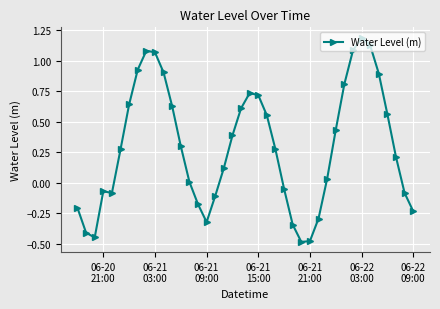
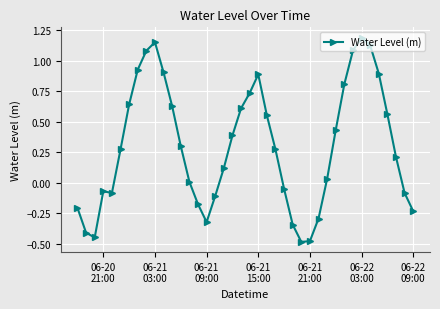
  {
    "06-20 21:00": -0.07,
-   "06-21 03:00": 1.07,
+   "06-21 03:00": 1.15,
    "06-21 09:00": -0.32,
-   "06-21 15:00": 0.72,
+   "06-21 15:00": 0.89,
    "06-21 21:00": -0.48,
    "06-22 09:00": -0.23
  }
